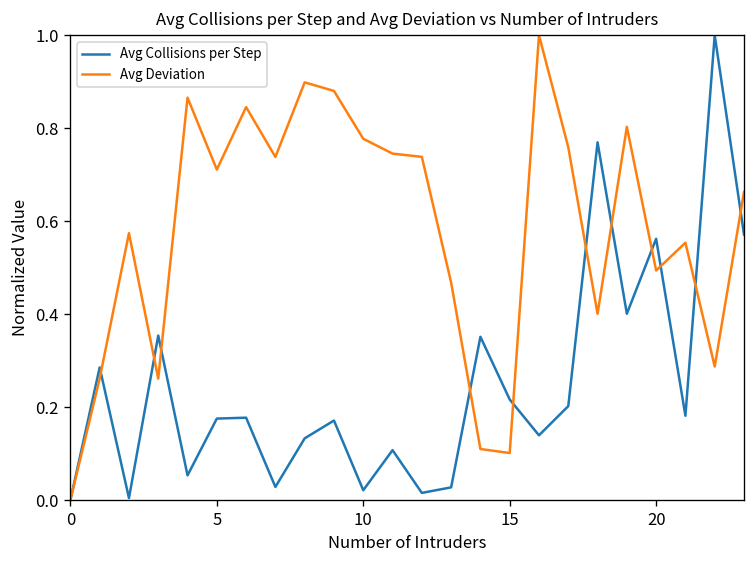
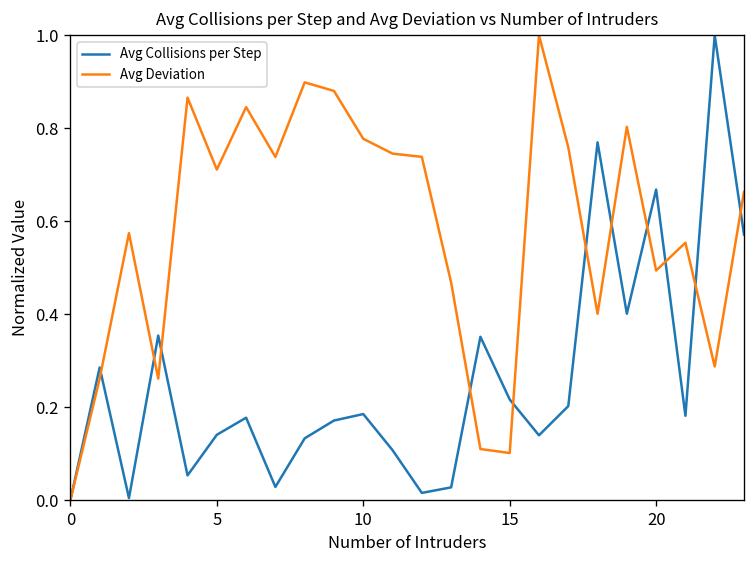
  {
    "Avg Collisions per Step": {
-     "5": 0.18,
-     "10": 0.02,
+     "5": 0.14,
+     "10": 0.19,
      "15": 0.22,
-     "20": 0.56
+     "20": 0.67
    },
    "Avg Deviation": {
      "5": 0.71,
      "10": 0.78,
      "15": 0.10,
      "20": 0.49
    }
  }
